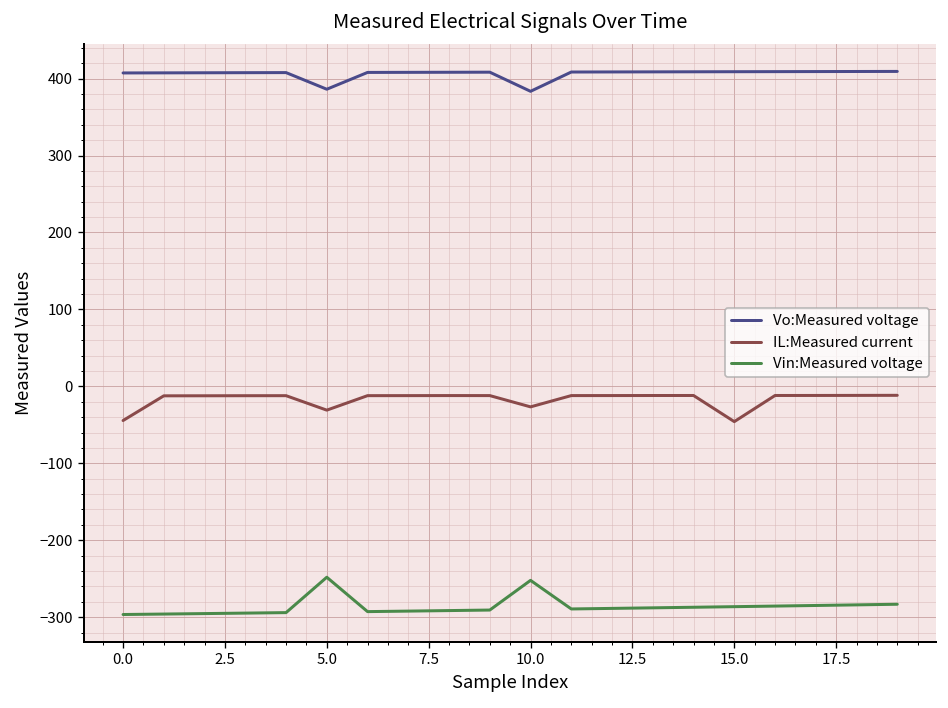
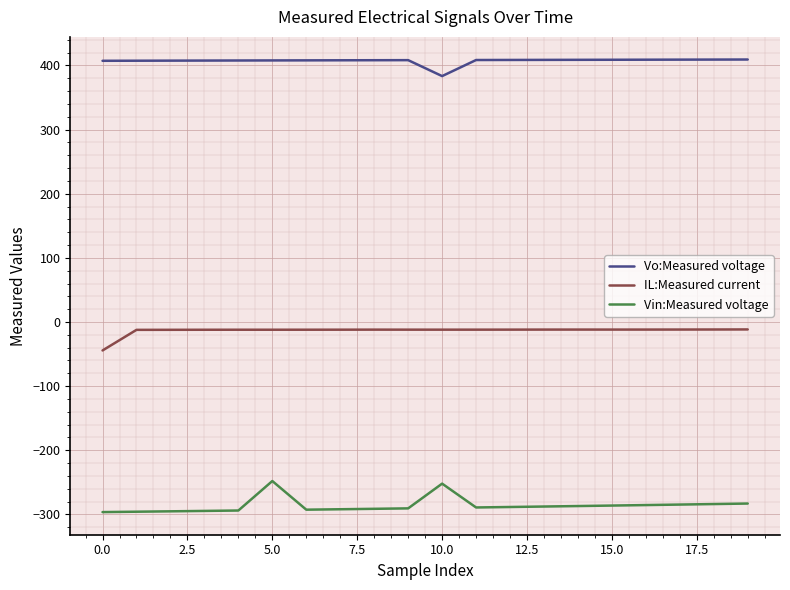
  {
    "Vo:Measured voltage": {
      "0.0": 410,
-     "5.0": 390,
+     "5.0": 410,
      "10.0": 380,
      "15.0": 410
    },
    "IL:Measured current": {
      "0.0": -40,
-     "5.0": -30,
-     "10.0": -30,
-     "15.0": -50
+     "5.0": -10,
+     "10.0": -10,
+     "15.0": -10
    },
    "Vin:Measured voltage": {
      "0.0": -300,
      "5.0": -250,
      "10.0": -250,
      "15.0": -290
    }
  }
